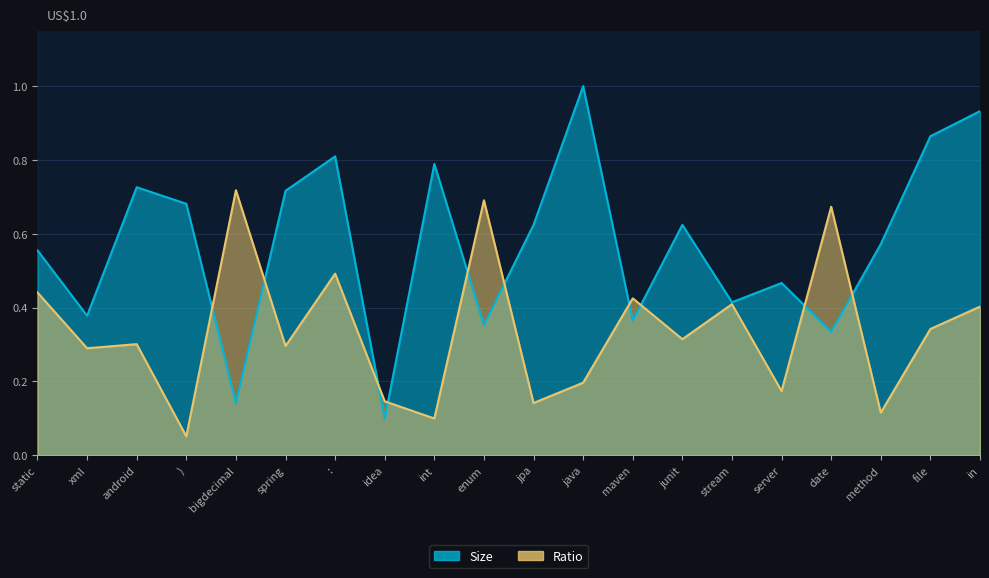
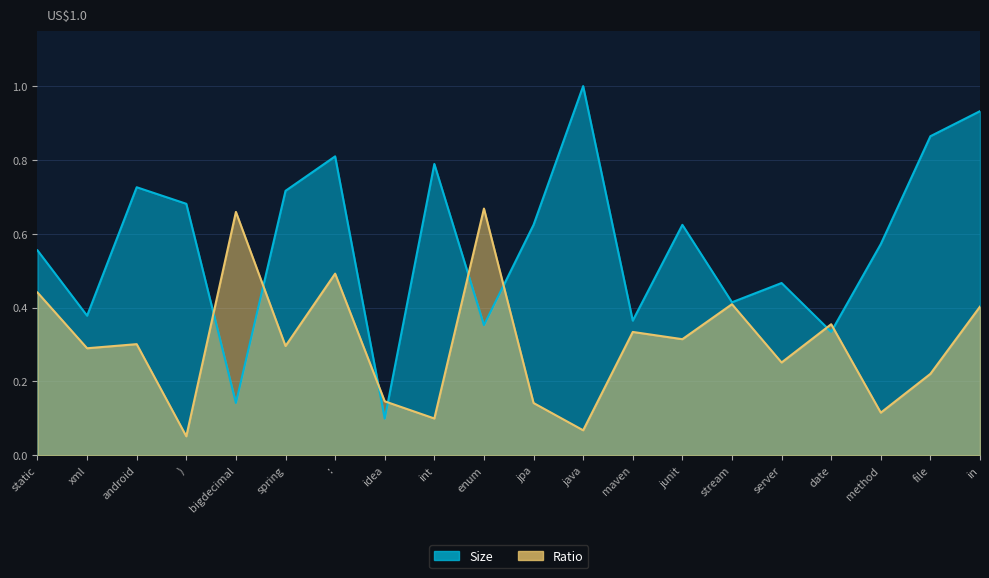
  {
    "Size": {
      "static": 0.56,
      "xml": 0.38,
      "android": 0.73,
      ")": 0.68,
      "bigdecimal": 0.14,
      "spring": 0.72,
      ":": 0.81,
      "idea": 0.10,
      "int": 0.79,
      "enum": 0.35,
      "jpa": 0.62,
      "java": 1.00,
      "maven": 0.36,
      "junit": 0.62,
      "server": 0.47,
      "date": 0.33,
      "method": 0.57,
      "file": 0.86,
      "in": 0.93
    },
    "Ratio": {
      "static": 0.44,
      "xml": 0.29,
      "android": 0.30,
      ")": 0.05,
-     "bigdecimal": 0.72,
+     "bigdecimal": 0.66,
      "spring": 0.30,
      ":": 0.49,
      "idea": 0.15,
      "int": 0.10,
-     "enum": 0.69,
+     "enum": 0.67,
      "jpa": 0.14,
-     "java": 0.20,
-     "maven": 0.43,
+     "java": 0.07,
+     "maven": 0.33,
      "junit": 0.31,
-     "server": 0.17,
-     "date": 0.67,
+     "server": 0.25,
+     "date": 0.36,
      "method": 0.12,
-     "file": 0.34,
+     "file": 0.22,
      "in": 0.40
    }
  }
